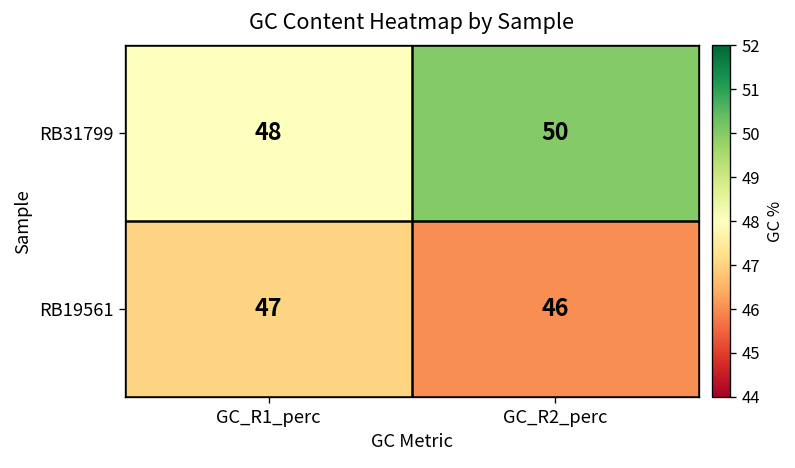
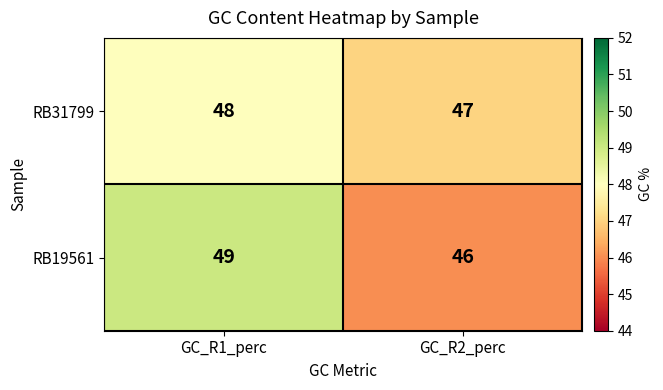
  {
    "RB31799": {
      "GC_R1_perc": 48,
-     "GC_R2_perc": 50
+     "GC_R2_perc": 47
    },
    "RB19561": {
-     "GC_R1_perc": 47,
+     "GC_R1_perc": 49,
      "GC_R2_perc": 46
    }
  }
